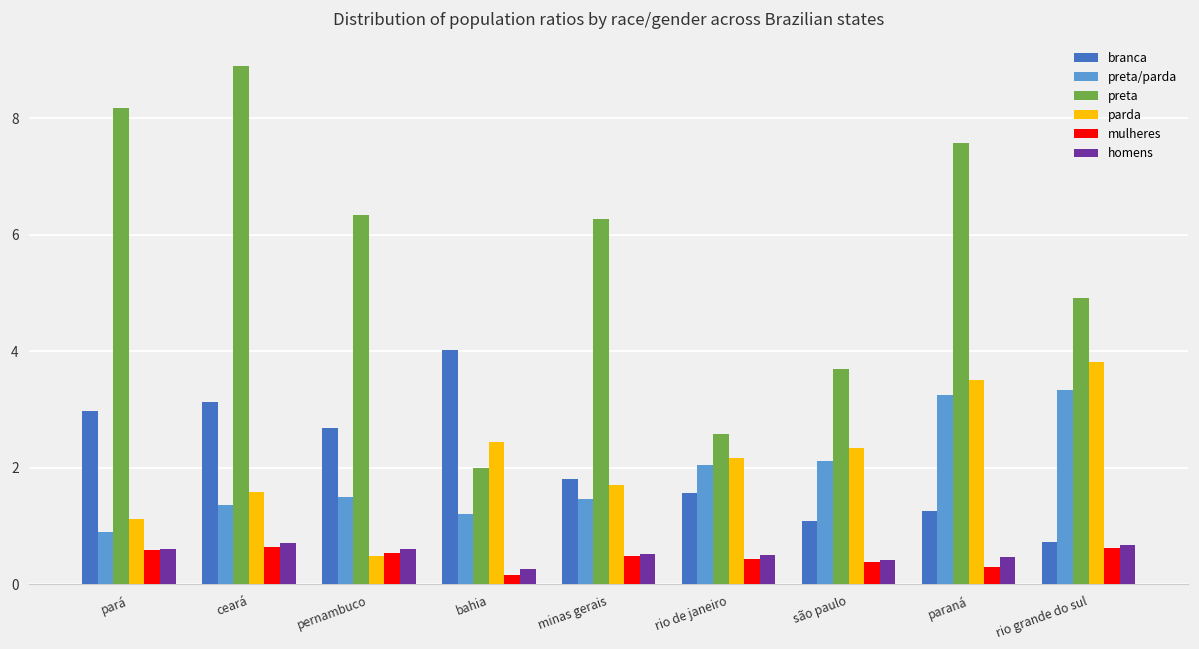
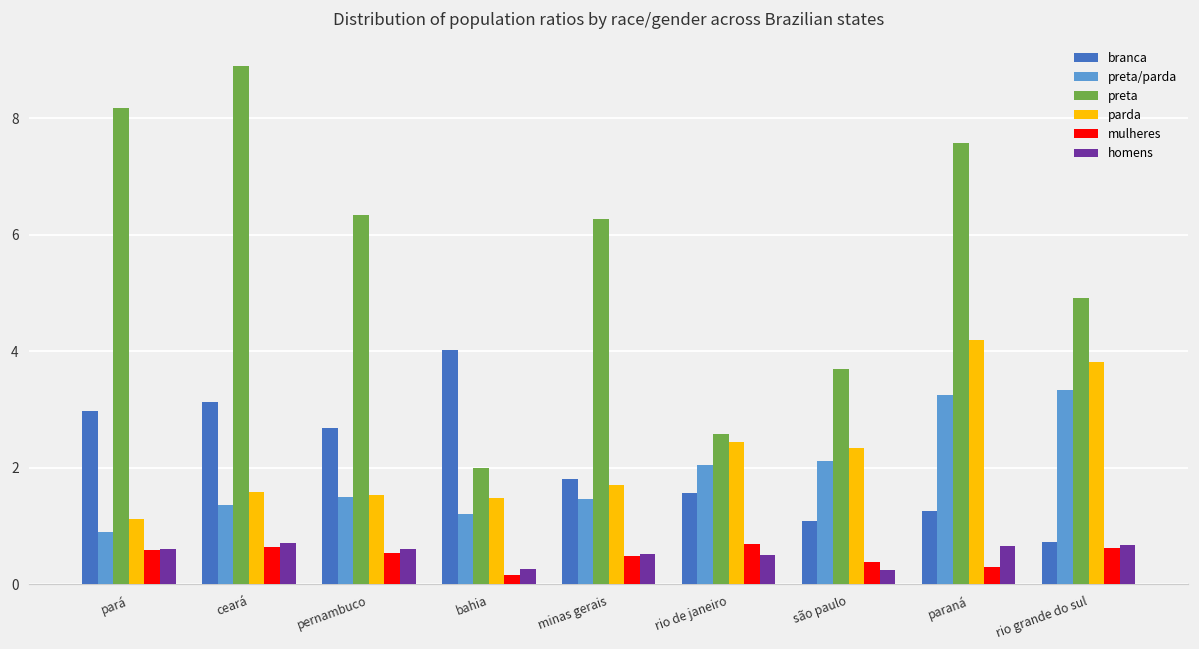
  {
    "preta": {
      "pará": 8.2,
      "ceará": 8.9,
      "pernambuco": 6.3,
      "bahia": 2.0,
      "minas gerais": 6.3,
      "rio de janeiro": 2.6,
      "são paulo": 3.7,
      "paraná": 7.6,
      "rio grande do sul": 4.9
    },
    "parda": {
      "pará": 1.1,
      "ceará": 1.6,
-     "pernambuco": 0.5,
-     "bahia": 2.5,
+     "pernambuco": 1.5,
+     "bahia": 1.5,
      "minas gerais": 1.7,
-     "rio de janeiro": 2.2,
+     "rio de janeiro": 2.5,
      "são paulo": 2.3,
-     "paraná": 3.5,
+     "paraná": 4.2,
      "rio grande do sul": 3.8
    },
    "mulheres": {
      "pará": 0.6,
      "ceará": 0.6,
      "pernambuco": 0.5,
      "bahia": 0.2,
      "minas gerais": 0.5,
-     "rio de janeiro": 0.4,
+     "rio de janeiro": 0.7,
      "são paulo": 0.4,
      "paraná": 0.3,
      "rio grande do sul": 0.6
    },
    "homens": {
      "pará": 0.6,
      "ceará": 0.7,
      "pernambuco": 0.6,
      "bahia": 0.3,
      "minas gerais": 0.5,
      "rio de janeiro": 0.5,
-     "são paulo": 0.4,
-     "paraná": 0.5,
+     "são paulo": 0.3,
+     "paraná": 0.7,
      "rio grande do sul": 0.7
    }
  }
